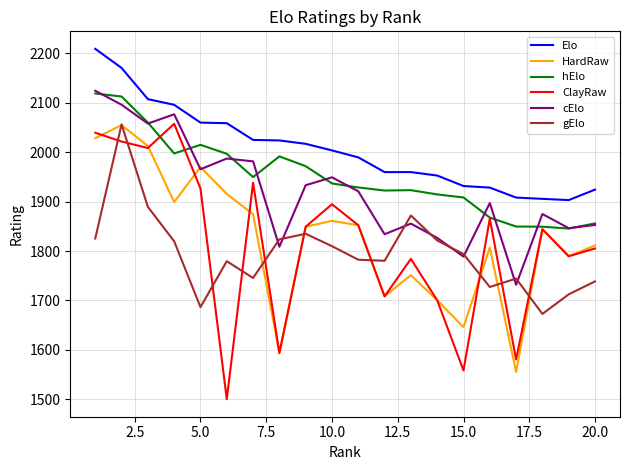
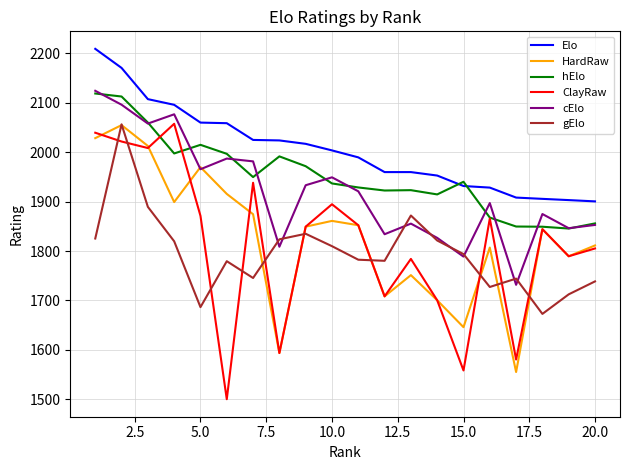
  {
    "Elo": {
      "5.0": 2060,
      "10.0": 2000,
      "15.0": 1930,
-     "20.0": 1920
+     "20.0": 1900
    },
    "HardRaw": {
      "10.0": 1860,
      "15.0": 1650,
      "20.0": 1810
    },
    "hElo": {
      "5.0": 2020,
      "10.0": 1940,
-     "15.0": 1910
+     "15.0": 1940
    },
    "ClayRaw": {
-     "5.0": 1930,
+     "5.0": 1870,
      "10.0": 1890,
      "15.0": 1560,
      "20.0": 1810
    },
    "cElo": {
      "10.0": 1950,
      "15.0": 1790
    },
    "gElo": {
      "5.0": 1690,
      "10.0": 1810,
      "15.0": 1790,
      "20.0": 1740
    }
  }
